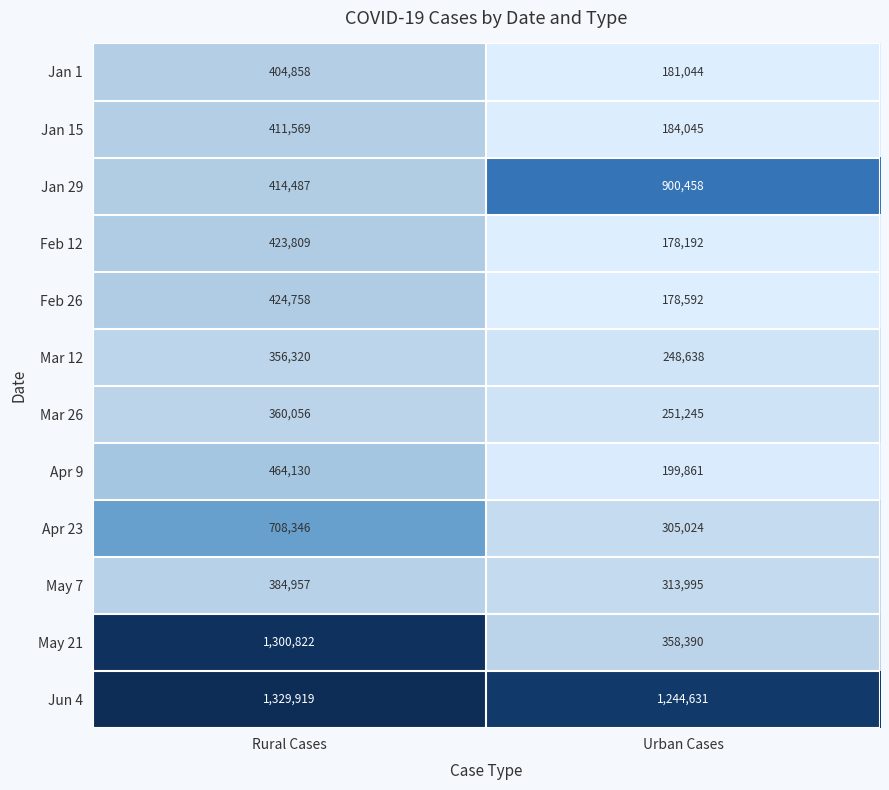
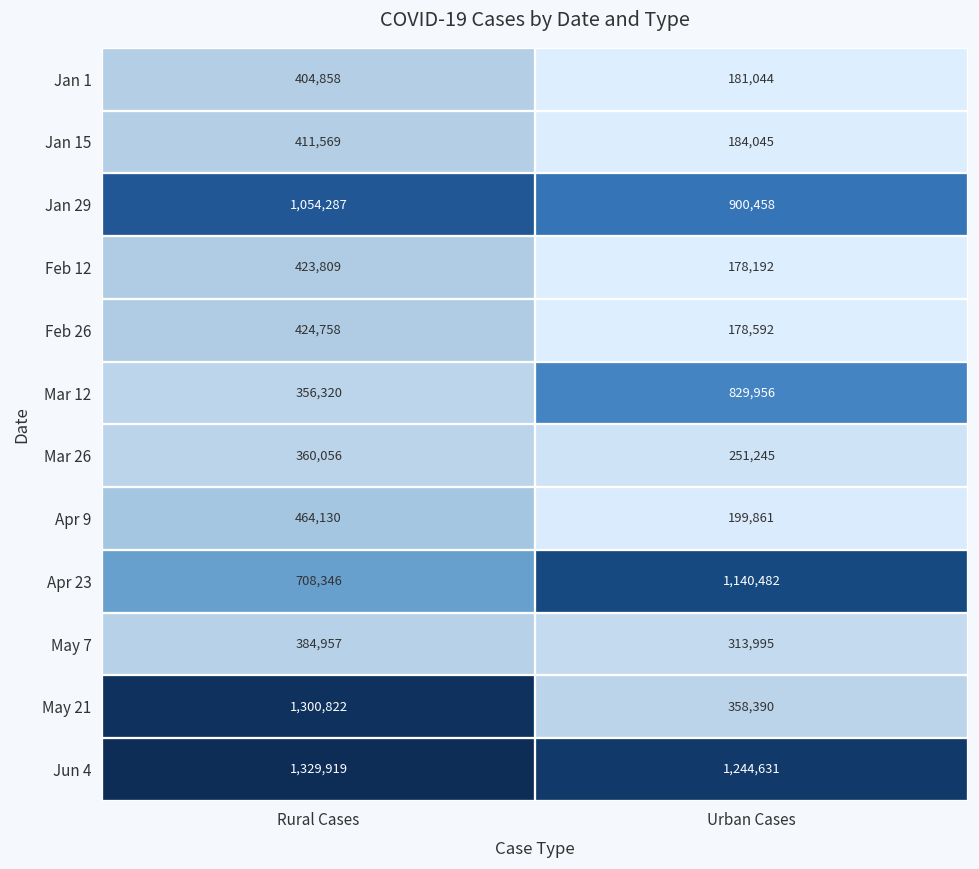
  {
    "Jan 1": {
      "Rural Cases": "404,858",
      "Urban Cases": "181,044"
    },
    "Jan 15": {
      "Rural Cases": "411,569",
      "Urban Cases": "184,045"
    },
    "Jan 29": {
-     "Rural Cases": "414,487",
+     "Rural Cases": "1,054,287",
      "Urban Cases": "900,458"
    },
    "Feb 12": {
      "Rural Cases": "423,809",
      "Urban Cases": "178,192"
    },
    "Feb 26": {
      "Rural Cases": "424,758",
      "Urban Cases": "178,592"
    },
    "Mar 12": {
      "Rural Cases": "356,320",
-     "Urban Cases": "248,638"
+     "Urban Cases": "829,956"
    },
    "Mar 26": {
      "Rural Cases": "360,056",
      "Urban Cases": "251,245"
    },
    "Apr 9": {
      "Rural Cases": "464,130",
      "Urban Cases": "199,861"
    },
    "Apr 23": {
      "Rural Cases": "708,346",
-     "Urban Cases": "305,024"
+     "Urban Cases": "1,140,482"
    },
    "May 7": {
      "Rural Cases": "384,957",
      "Urban Cases": "313,995"
    },
    "May 21": {
      "Rural Cases": "1,300,822",
      "Urban Cases": "358,390"
    },
    "Jun 4": {
      "Rural Cases": "1,329,919",
      "Urban Cases": "1,244,631"
    }
  }
